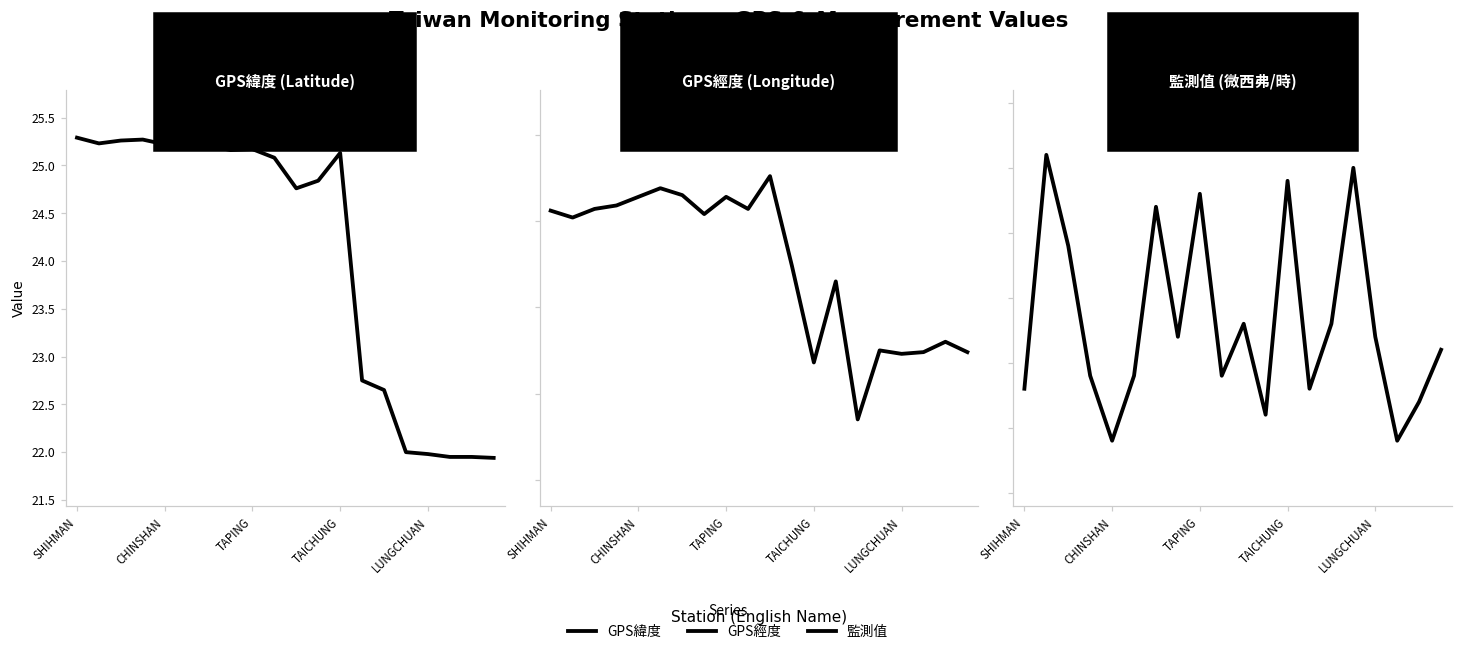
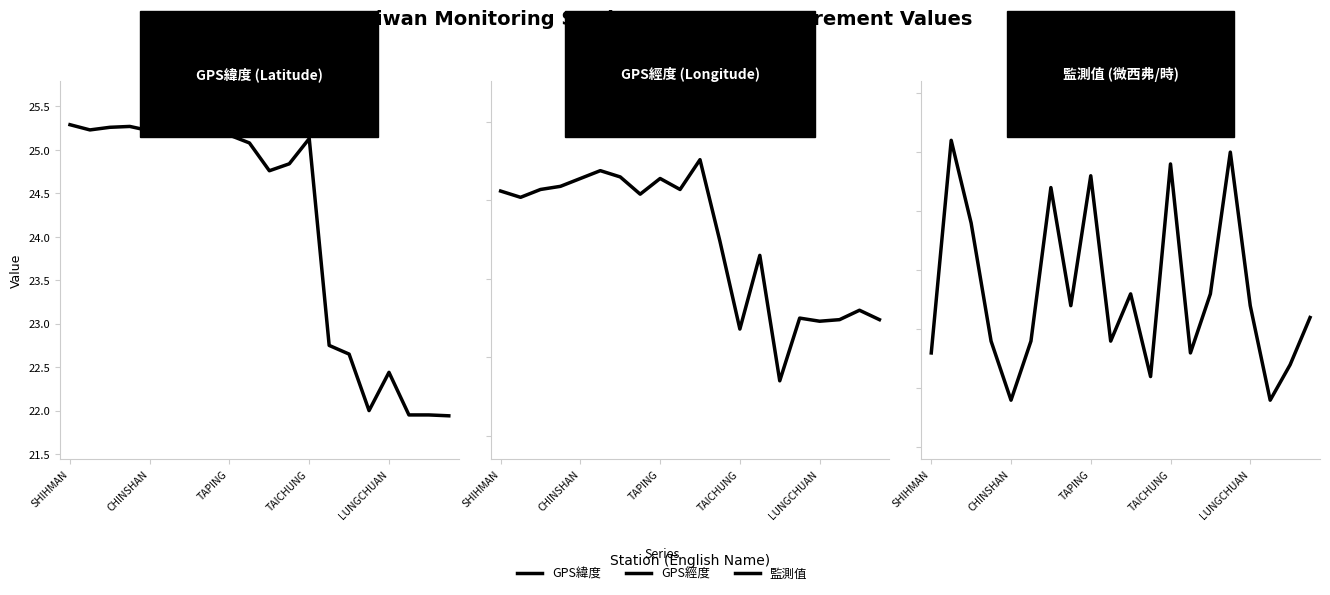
  {
    "GPS緯度 (Latitude)": {
      "SHIHMAN": 25.3,
      "CHINSHAN": 25.2,
      "TAPING": 25.2,
      "TAICHUNG": 25.1,
-     "LUNGCHUAN": 22.0
+     "LUNGCHUAN": 22.4
    }
  }
